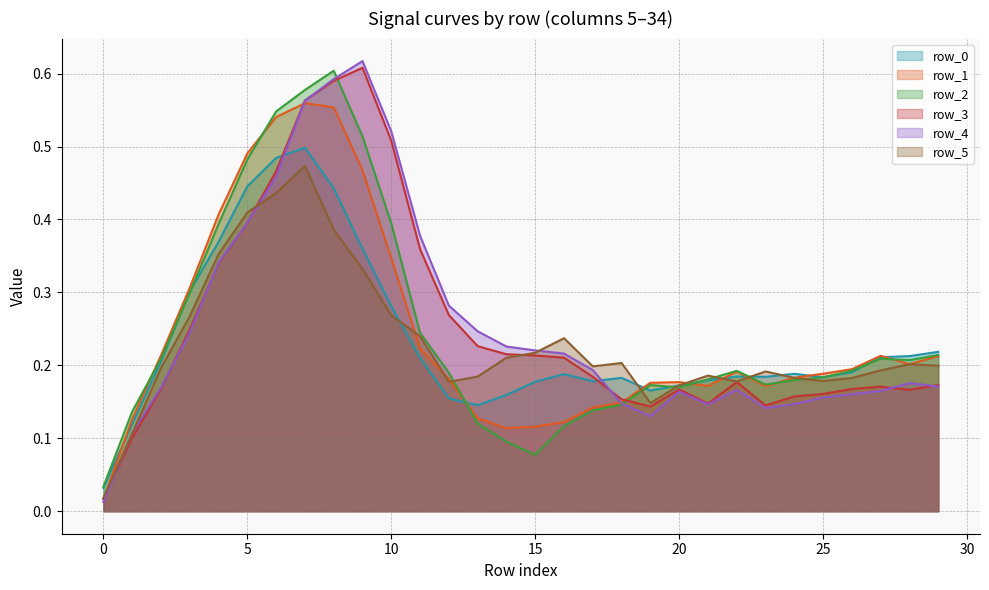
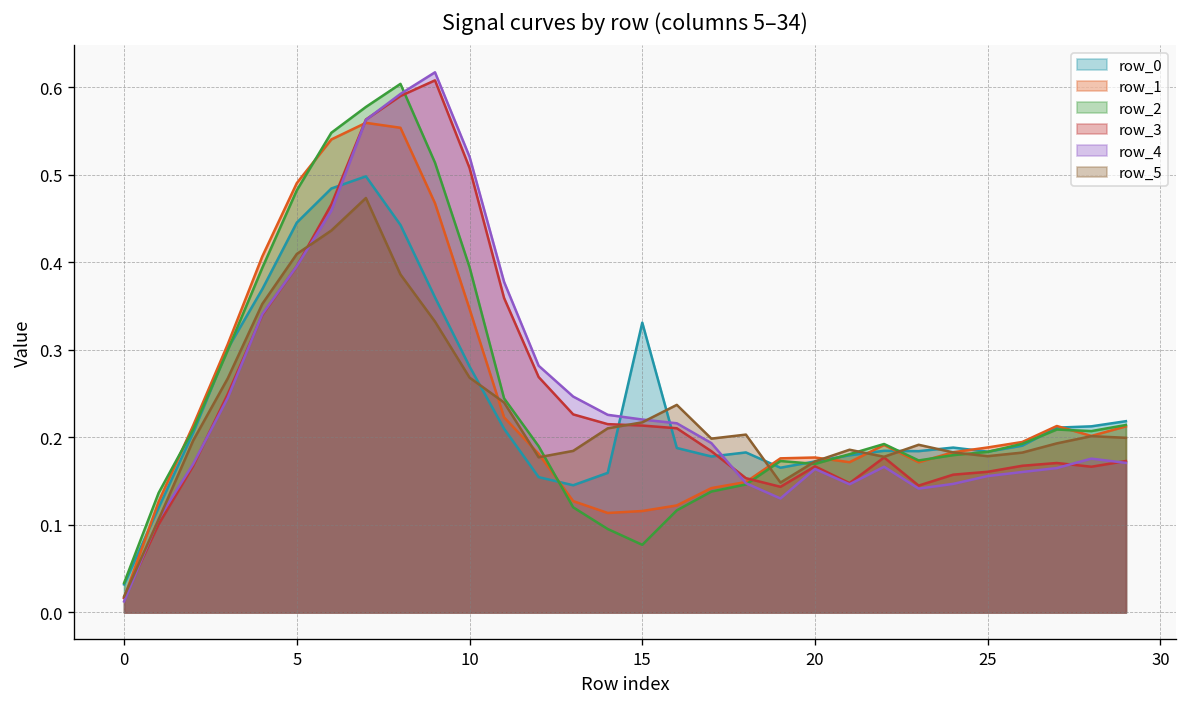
  {
    "row_0": {
      "5": 0.45,
      "10": 0.28,
-     "15": 0.18
+     "15": 0.33
    },
    "row_4": {
      "0": 0.01,
      "10": 0.52,
      "25": 0.16
    }
  }
